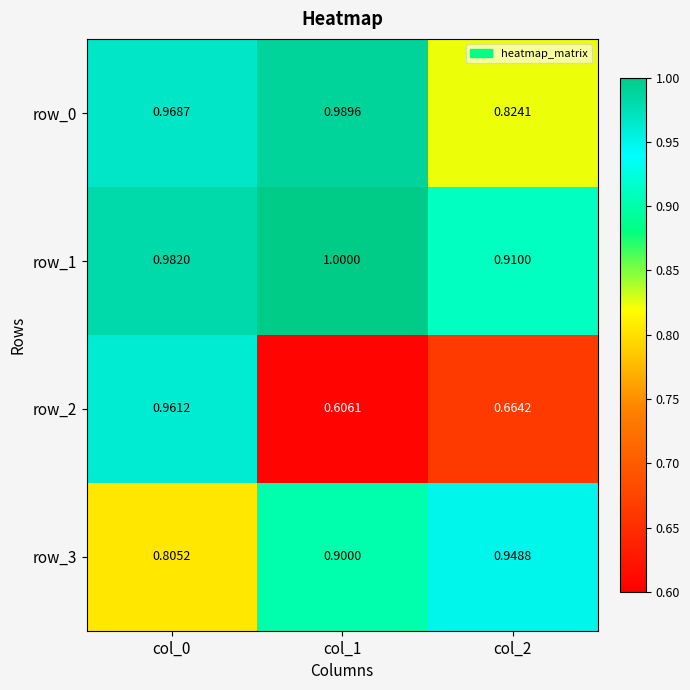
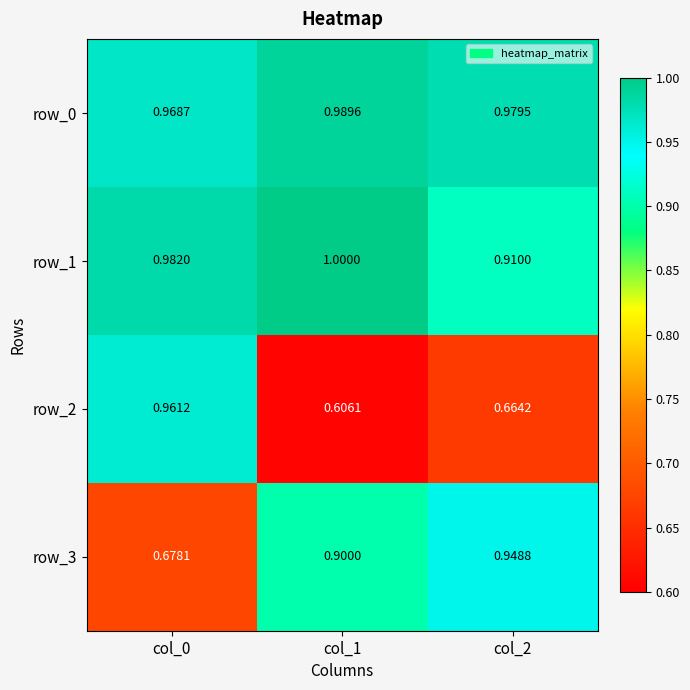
  {
    "row_0": {
      "col_0": 0.9687,
      "col_1": 0.9896,
-     "col_2": 0.8241
+     "col_2": 0.9795
    },
    "row_1": {
      "col_0": 0.9820,
      "col_1": 1.0000,
      "col_2": 0.9100
    },
    "row_2": {
      "col_0": 0.9612,
      "col_1": 0.6061,
      "col_2": 0.6642
    },
    "row_3": {
-     "col_0": 0.8052,
+     "col_0": 0.6781,
      "col_1": 0.9000,
      "col_2": 0.9488
    }
  }
